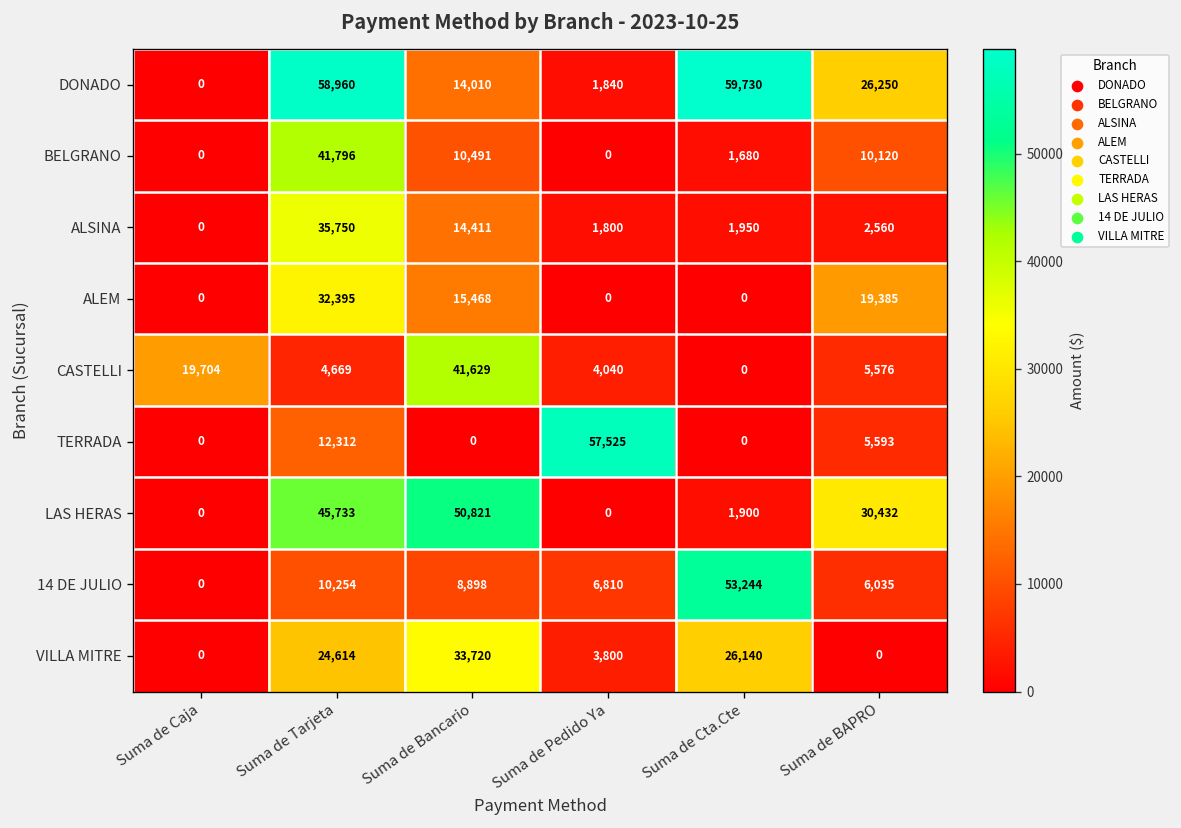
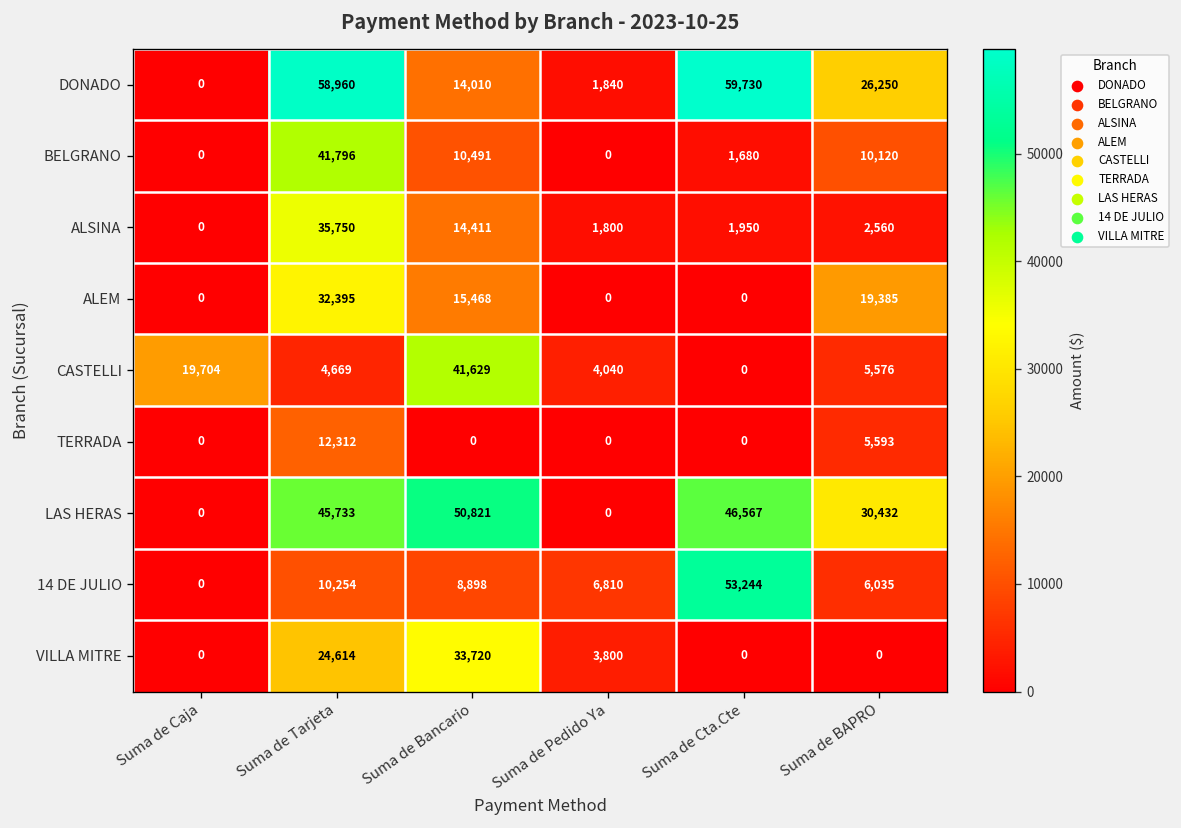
  {
    "DONADO": {
      "Suma de Caja": "0",
      "Suma de Tarjeta": "58,960",
      "Suma de Bancario": "14,010",
      "Suma de Pedido Ya": "1,840",
      "Suma de Cta.Cte": "59,730",
      "Suma de BAPRO": "26,250"
    },
    "BELGRANO": {
      "Suma de Caja": "0",
      "Suma de Tarjeta": "41,796",
      "Suma de Bancario": "10,491",
      "Suma de Pedido Ya": "0",
      "Suma de Cta.Cte": "1,680",
      "Suma de BAPRO": "10,120"
    },
    "ALSINA": {
      "Suma de Caja": "0",
      "Suma de Tarjeta": "35,750",
      "Suma de Bancario": "14,411",
      "Suma de Pedido Ya": "1,800",
      "Suma de Cta.Cte": "1,950",
      "Suma de BAPRO": "2,560"
    },
    "ALEM": {
      "Suma de Caja": "0",
      "Suma de Tarjeta": "32,395",
      "Suma de Bancario": "15,468",
      "Suma de Pedido Ya": "0",
      "Suma de Cta.Cte": "0",
      "Suma de BAPRO": "19,385"
    },
    "CASTELLI": {
      "Suma de Caja": "19,704",
      "Suma de Tarjeta": "4,669",
      "Suma de Bancario": "41,629",
      "Suma de Pedido Ya": "4,040",
      "Suma de Cta.Cte": "0",
      "Suma de BAPRO": "5,576"
    },
    "TERRADA": {
      "Suma de Caja": "0",
      "Suma de Tarjeta": "12,312",
      "Suma de Bancario": "0",
-     "Suma de Pedido Ya": "57,525",
+     "Suma de Pedido Ya": "0",
      "Suma de Cta.Cte": "0",
      "Suma de BAPRO": "5,593"
    },
    "LAS HERAS": {
      "Suma de Caja": "0",
      "Suma de Tarjeta": "45,733",
      "Suma de Bancario": "50,821",
      "Suma de Pedido Ya": "0",
-     "Suma de Cta.Cte": "1,900",
+     "Suma de Cta.Cte": "46,567",
      "Suma de BAPRO": "30,432"
    },
    "14 DE JULIO": {
      "Suma de Caja": "0",
      "Suma de Tarjeta": "10,254",
      "Suma de Bancario": "8,898",
      "Suma de Pedido Ya": "6,810",
      "Suma de Cta.Cte": "53,244",
      "Suma de BAPRO": "6,035"
    },
    "VILLA MITRE": {
      "Suma de Caja": "0",
      "Suma de Tarjeta": "24,614",
      "Suma de Bancario": "33,720",
      "Suma de Pedido Ya": "3,800",
-     "Suma de Cta.Cte": "26,140",
+     "Suma de Cta.Cte": "0",
      "Suma de BAPRO": "0"
    }
  }
